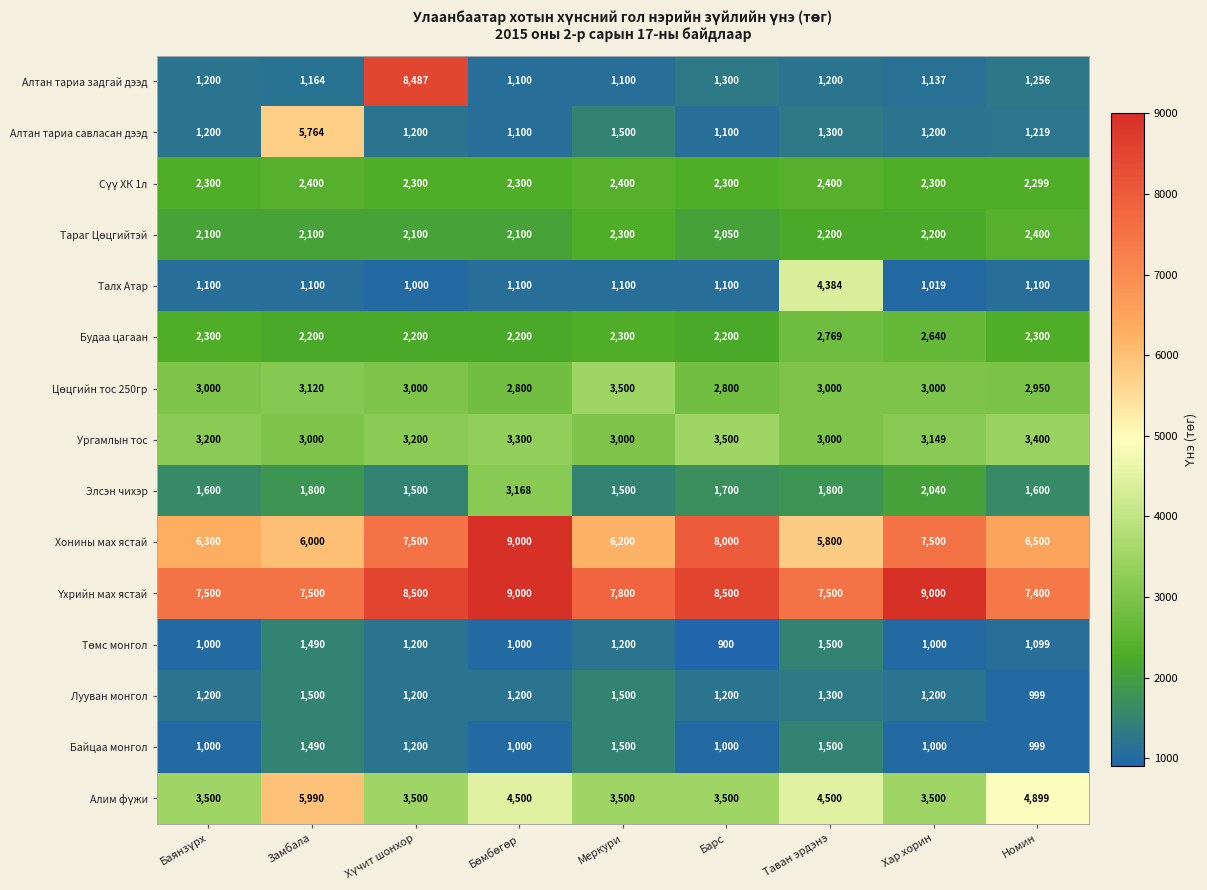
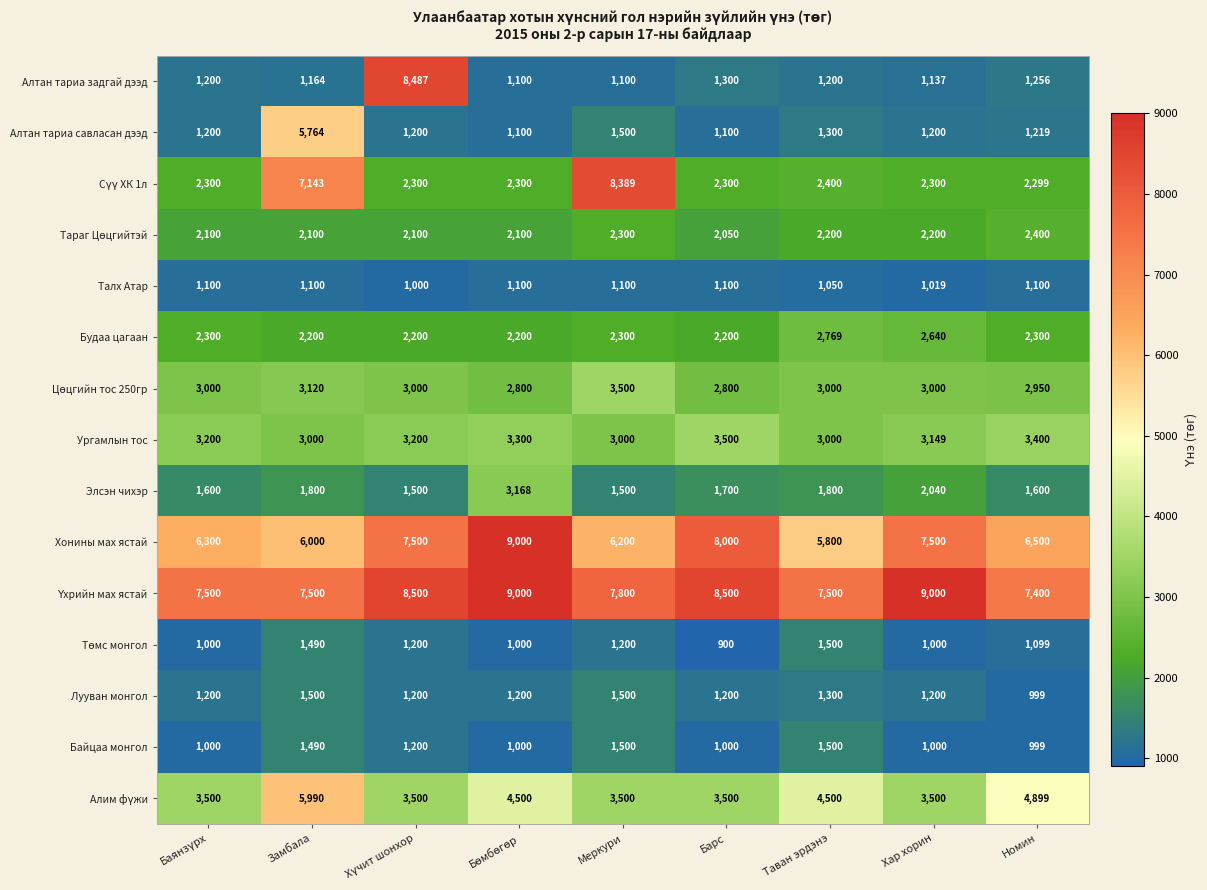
  {
    "Алтан тариа задгай дээд": {
      "Баянзүрх": "1,200",
      "Замбала": "1,164",
      "Хүчит шонхор": "8,487",
      "Бөмбөгөр": "1,100",
      "Меркури": "1,100",
      "Барс": "1,300",
      "Таван эрдэнэ": "1,200",
      "Хар хорин": "1,137",
      "Номин": "1,256"
    },
    "Алтан тариа савласан дээд": {
      "Баянзүрх": "1,200",
      "Замбала": "5,764",
      "Хүчит шонхор": "1,200",
      "Бөмбөгөр": "1,100",
      "Меркури": "1,500",
      "Барс": "1,100",
      "Таван эрдэнэ": "1,300",
      "Хар хорин": "1,200",
      "Номин": "1,219"
    },
    "Сүү ХК 1л": {
      "Баянзүрх": "2,300",
-     "Замбала": "2,400",
+     "Замбала": "7,143",
      "Хүчит шонхор": "2,300",
      "Бөмбөгөр": "2,300",
-     "Меркури": "2,400",
+     "Меркури": "8,389",
      "Барс": "2,300",
      "Таван эрдэнэ": "2,400",
      "Хар хорин": "2,300",
      "Номин": "2,299"
    },
    "Тараг Цөцгийтэй": {
      "Баянзүрх": "2,100",
      "Замбала": "2,100",
      "Хүчит шонхор": "2,100",
      "Бөмбөгөр": "2,100",
      "Меркури": "2,300",
      "Барс": "2,050",
      "Таван эрдэнэ": "2,200",
      "Хар хорин": "2,200",
      "Номин": "2,400"
    },
    "Талх Атар": {
      "Баянзүрх": "1,100",
      "Замбала": "1,100",
      "Хүчит шонхор": "1,000",
      "Бөмбөгөр": "1,100",
      "Меркури": "1,100",
      "Барс": "1,100",
-     "Таван эрдэнэ": "4,384",
+     "Таван эрдэнэ": "1,050",
      "Хар хорин": "1,019",
      "Номин": "1,100"
    },
    "Будаа цагаан": {
      "Баянзүрх": "2,300",
      "Замбала": "2,200",
      "Хүчит шонхор": "2,200",
      "Бөмбөгөр": "2,200",
      "Меркури": "2,300",
      "Барс": "2,200",
      "Таван эрдэнэ": "2,769",
      "Хар хорин": "2,640",
      "Номин": "2,300"
    },
    "Цөцгийн тос 250гр": {
      "Баянзүрх": "3,000",
      "Замбала": "3,120",
      "Хүчит шонхор": "3,000",
      "Бөмбөгөр": "2,800",
      "Меркури": "3,500",
      "Барс": "2,800",
      "Таван эрдэнэ": "3,000",
      "Хар хорин": "3,000",
      "Номин": "2,950"
    },
    "Ургамлын тос": {
      "Баянзүрх": "3,200",
      "Замбала": "3,000",
      "Хүчит шонхор": "3,200",
      "Бөмбөгөр": "3,300",
      "Меркури": "3,000",
      "Барс": "3,500",
      "Таван эрдэнэ": "3,000",
      "Хар хорин": "3,149",
      "Номин": "3,400"
    },
    "Элсэн чихэр": {
      "Баянзүрх": "1,600",
      "Замбала": "1,800",
      "Хүчит шонхор": "1,500",
      "Бөмбөгөр": "3,168",
      "Меркури": "1,500",
      "Барс": "1,700",
      "Таван эрдэнэ": "1,800",
      "Хар хорин": "2,040",
      "Номин": "1,600"
    },
    "Хонины мах ястай": {
      "Баянзүрх": "6,300",
      "Замбала": "6,000",
      "Хүчит шонхор": "7,500",
      "Бөмбөгөр": "9,000",
      "Меркури": "6,200",
      "Барс": "8,000",
      "Таван эрдэнэ": "5,800",
      "Хар хорин": "7,500",
      "Номин": "6,500"
    },
    "Үхрийн мах ястай": {
      "Баянзүрх": "7,500",
      "Замбала": "7,500",
      "Хүчит шонхор": "8,500",
      "Бөмбөгөр": "9,000",
      "Меркури": "7,800",
      "Барс": "8,500",
      "Таван эрдэнэ": "7,500",
      "Хар хорин": "9,000",
      "Номин": "7,400"
    },
    "Төмс монгол": {
      "Баянзүрх": "1,000",
      "Замбала": "1,490",
      "Хүчит шонхор": "1,200",
      "Бөмбөгөр": "1,000",
      "Меркури": "1,200",
      "Барс": "900",
      "Таван эрдэнэ": "1,500",
      "Хар хорин": "1,000",
      "Номин": "1,099"
    },
    "Лууван монгол": {
      "Баянзүрх": "1,200",
      "Замбала": "1,500",
      "Хүчит шонхор": "1,200",
      "Бөмбөгөр": "1,200",
      "Меркури": "1,500",
      "Барс": "1,200",
      "Таван эрдэнэ": "1,300",
      "Хар хорин": "1,200",
      "Номин": "999"
    },
    "Байцаа монгол": {
      "Баянзүрх": "1,000",
      "Замбала": "1,490",
      "Хүчит шонхор": "1,200",
      "Бөмбөгөр": "1,000",
      "Меркури": "1,500",
      "Барс": "1,000",
      "Таван эрдэнэ": "1,500",
      "Хар хорин": "1,000",
      "Номин": "999"
    },
    "Алим фүжи": {
      "Баянзүрх": "3,500",
      "Замбала": "5,990",
      "Хүчит шонхор": "3,500",
      "Бөмбөгөр": "4,500",
      "Меркури": "3,500",
      "Барс": "3,500",
      "Таван эрдэнэ": "4,500",
      "Хар хорин": "3,500",
      "Номин": "4,899"
    }
  }
